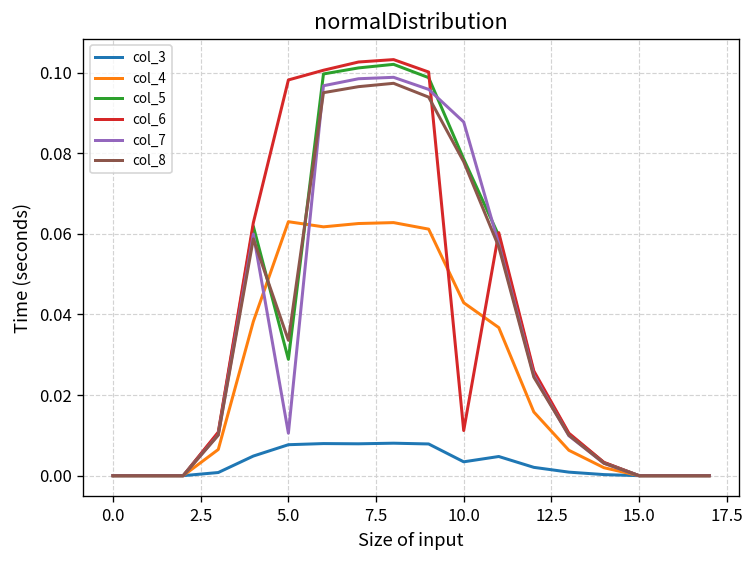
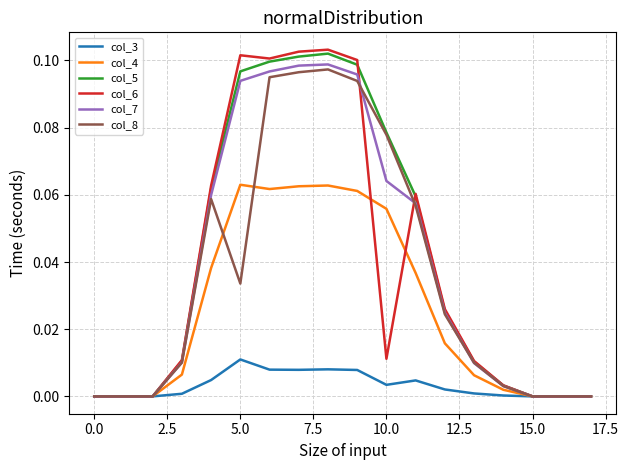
  {
    "col_3": {
-     "5.0": 0.008,
+     "5.0": 0.011,
      "10.0": 0.003
    },
    "col_4": {
      "5.0": 0.063,
-     "10.0": 0.043
+     "10.0": 0.056
    },
    "col_5": {
-     "5.0": 0.029
+     "5.0": 0.097
    },
    "col_6": {
-     "5.0": 0.098,
+     "5.0": 0.102,
      "10.0": 0.011
    },
    "col_7": {
-     "5.0": 0.011,
-     "10.0": 0.088
+     "5.0": 0.094,
+     "10.0": 0.064
    },
    "col_8": {
      "5.0": 0.034
    }
  }
